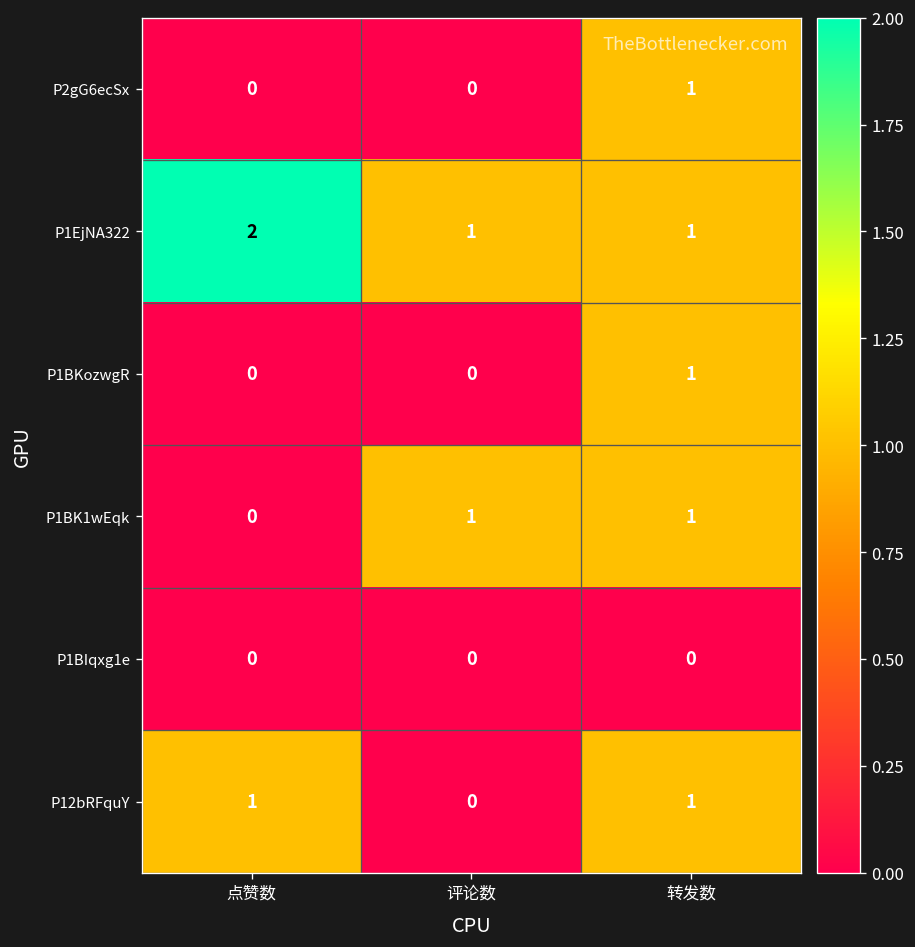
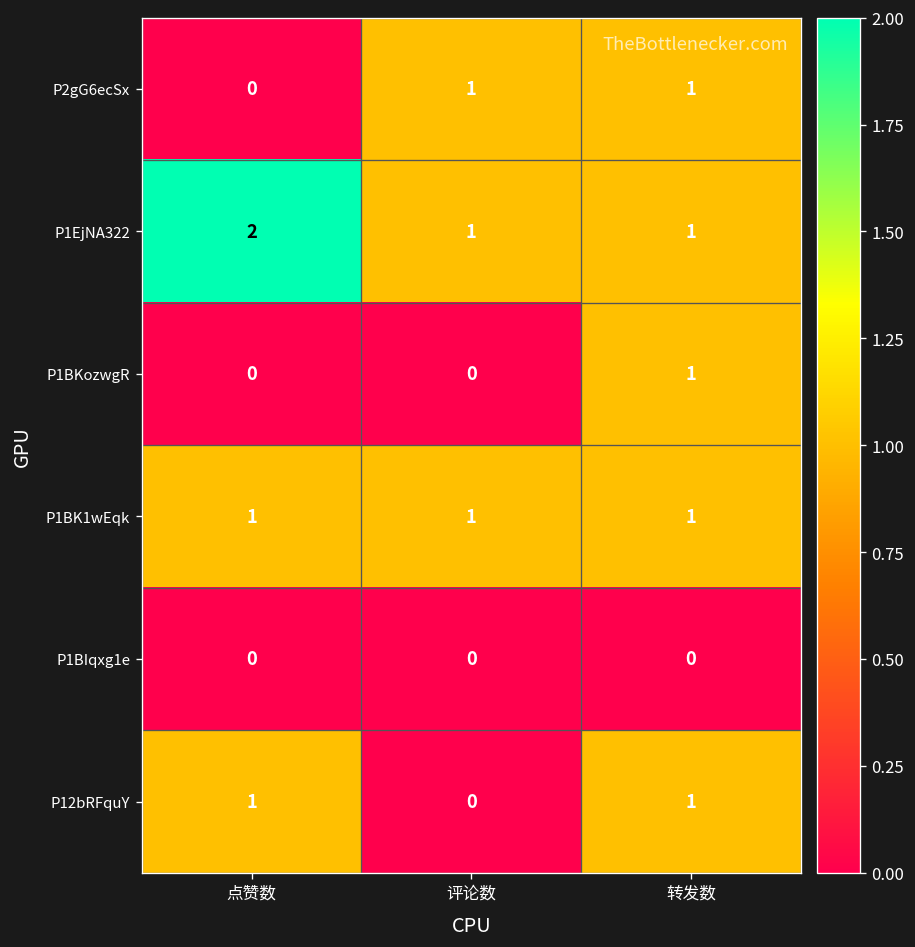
  {
    "P2gG6ecSx": {
      "点赞数": 0,
-     "评论数": 0
+     "评论数": 1
    },
    "P1EjNA322": {
      "点赞数": 2,
      "评论数": 1,
      "转发数": 1
    },
    "P1BKozwgR": {
      "点赞数": 0,
      "评论数": 0,
      "转发数": 1
    },
    "P1BK1wEqk": {
-     "点赞数": 0,
+     "点赞数": 1,
      "评论数": 1,
      "转发数": 1
    },
    "P1BIqxg1e": {
      "点赞数": 0,
      "评论数": 0,
      "转发数": 0
    },
    "P12bRFquY": {
      "点赞数": 1,
      "评论数": 0,
      "转发数": 1
    }
  }
